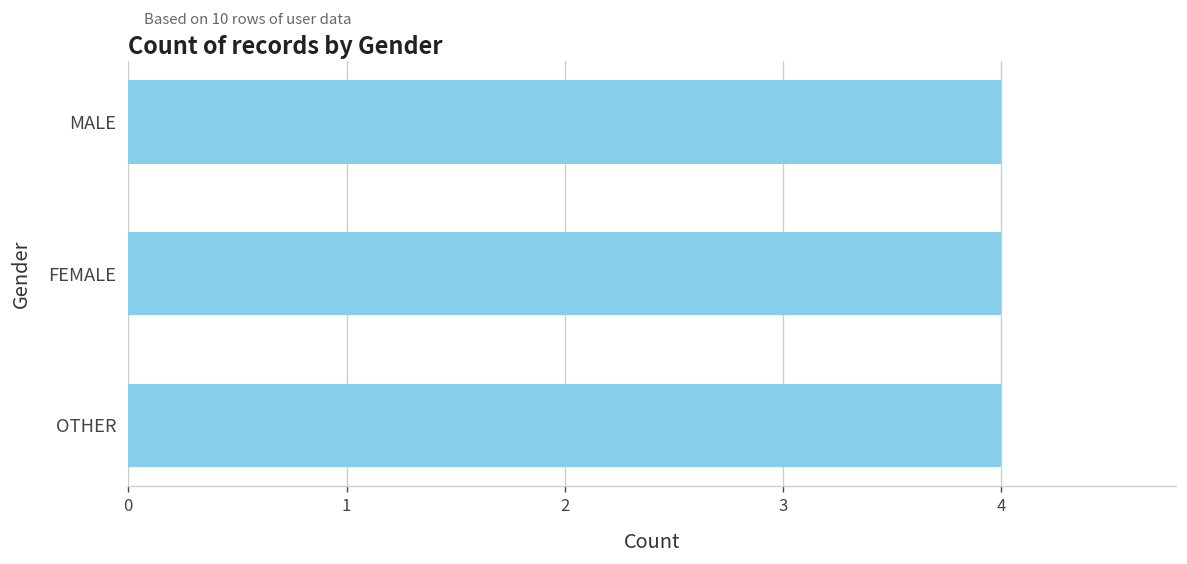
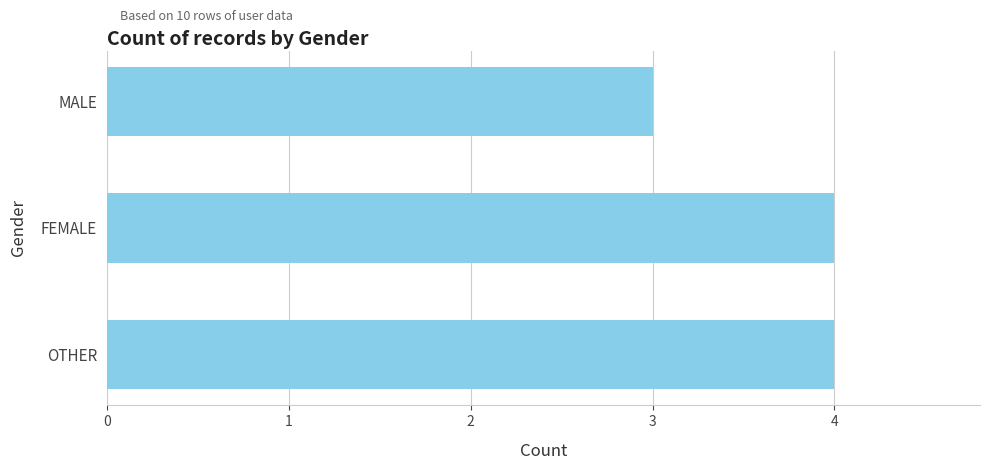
  {
-   "MALE": 4,
+   "MALE": 3,
    "FEMALE": 4,
    "OTHER": 4
  }
